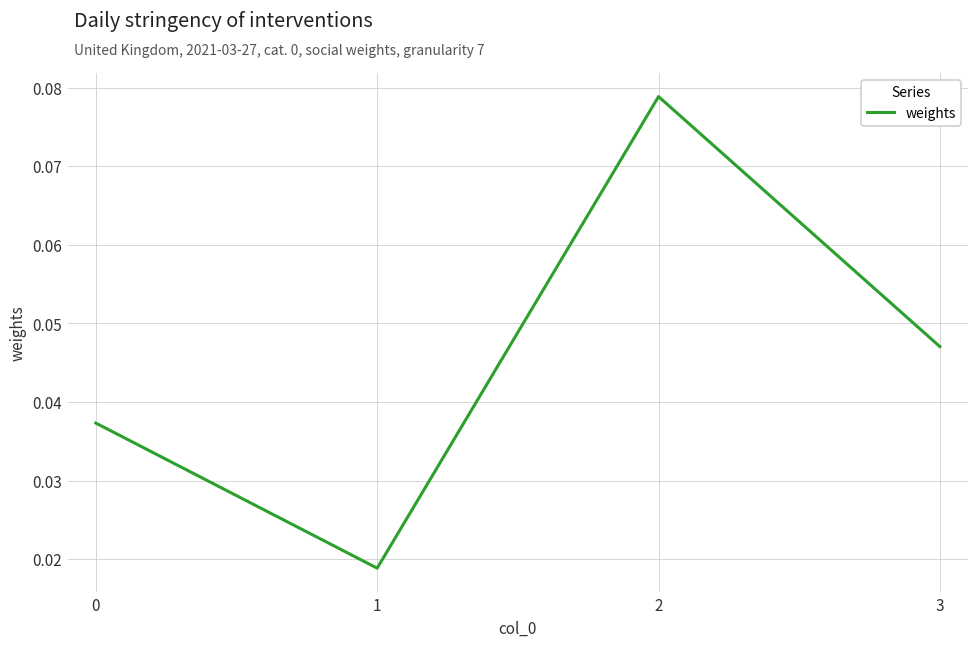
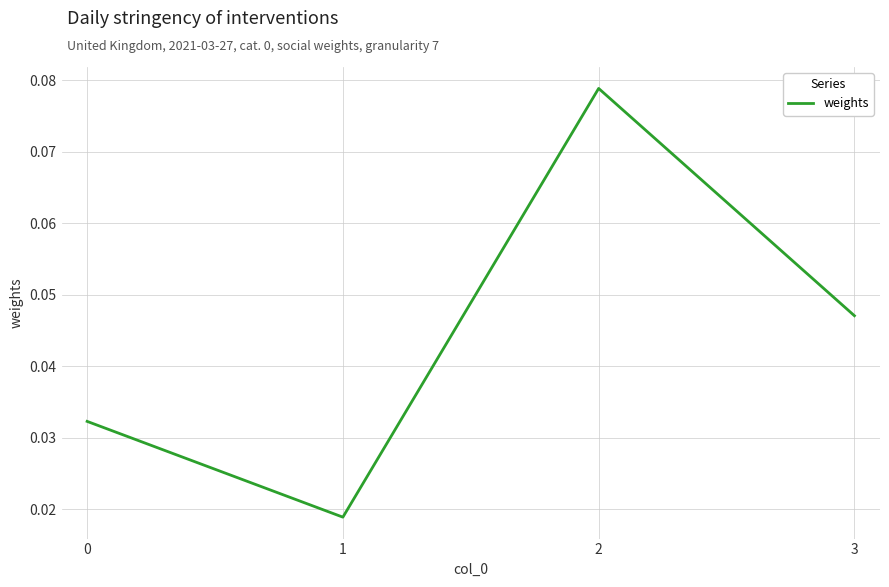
  {
-   "0": 0.037,
+   "0": 0.032,
    "1": 0.019,
    "2": 0.079,
    "3": 0.047
  }
